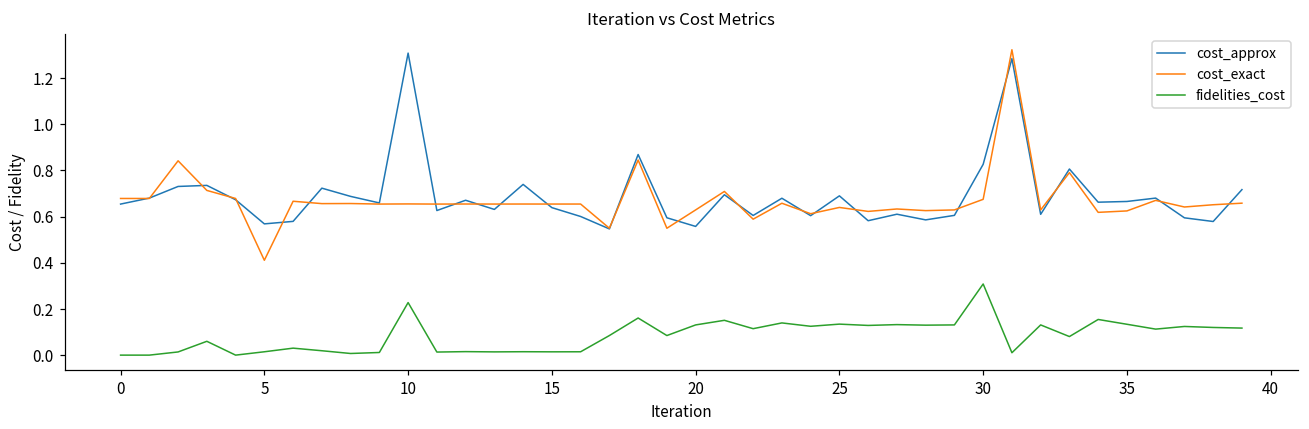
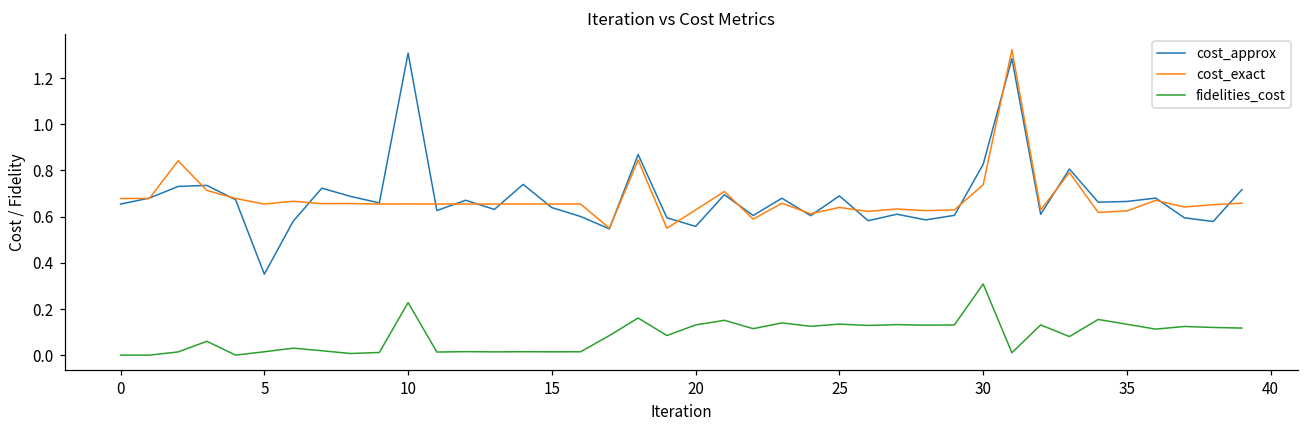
  {
    "cost_approx": {
      "0": 0.65,
-     "5": 0.57,
+     "5": 0.35,
      "10": 1.31,
      "15": 0.64,
      "20": 0.56,
      "25": 0.69,
      "30": 0.83,
      "35": 0.67
    },
    "cost_exact": {
      "0": 0.68,
-     "5": 0.41,
+     "5": 0.65,
      "10": 0.66,
      "15": 0.65,
      "20": 0.63,
      "25": 0.64,
-     "30": 0.68,
+     "30": 0.74,
      "35": 0.63
    },
    "fidelities_cost": {
      "0": 0.00,
      "5": 0.02,
      "10": 0.23,
      "15": 0.02,
      "20": 0.13,
      "25": 0.14,
      "30": 0.31,
      "35": 0.13
    }
  }
